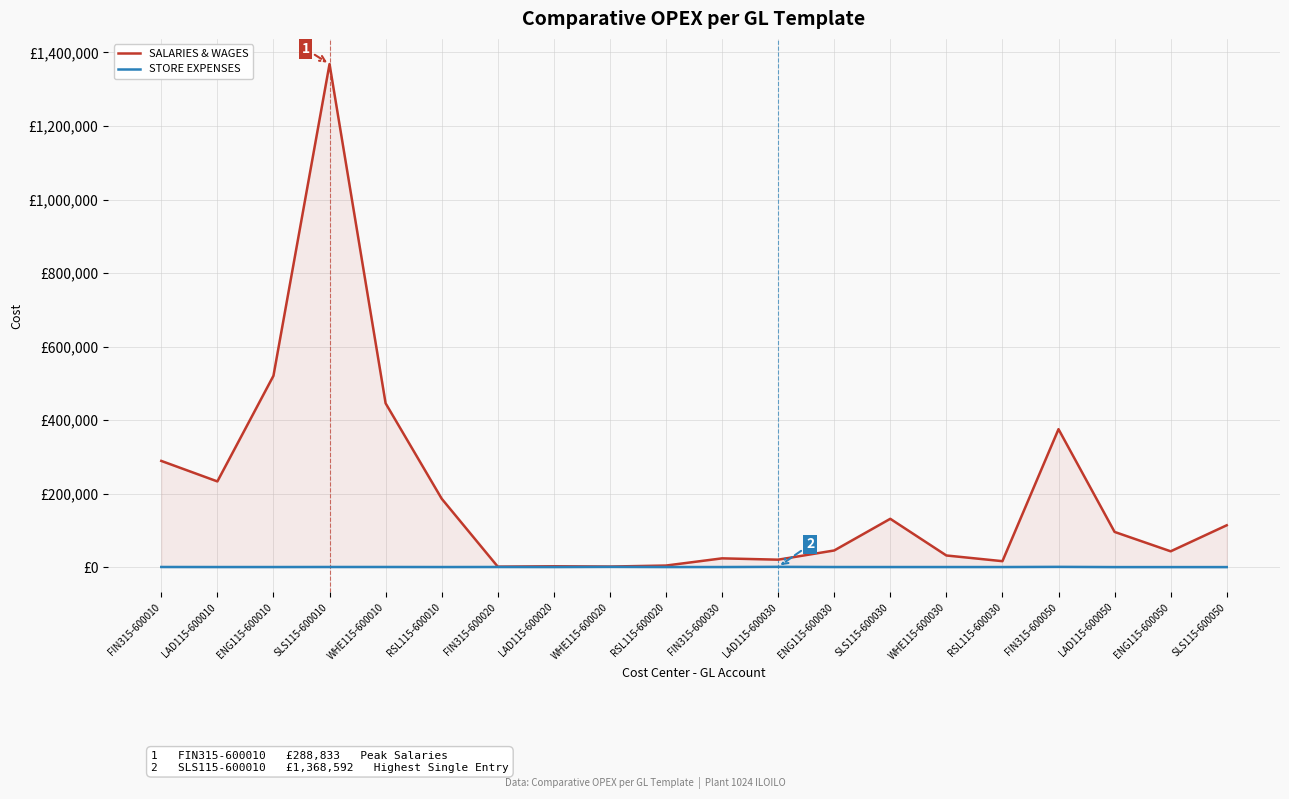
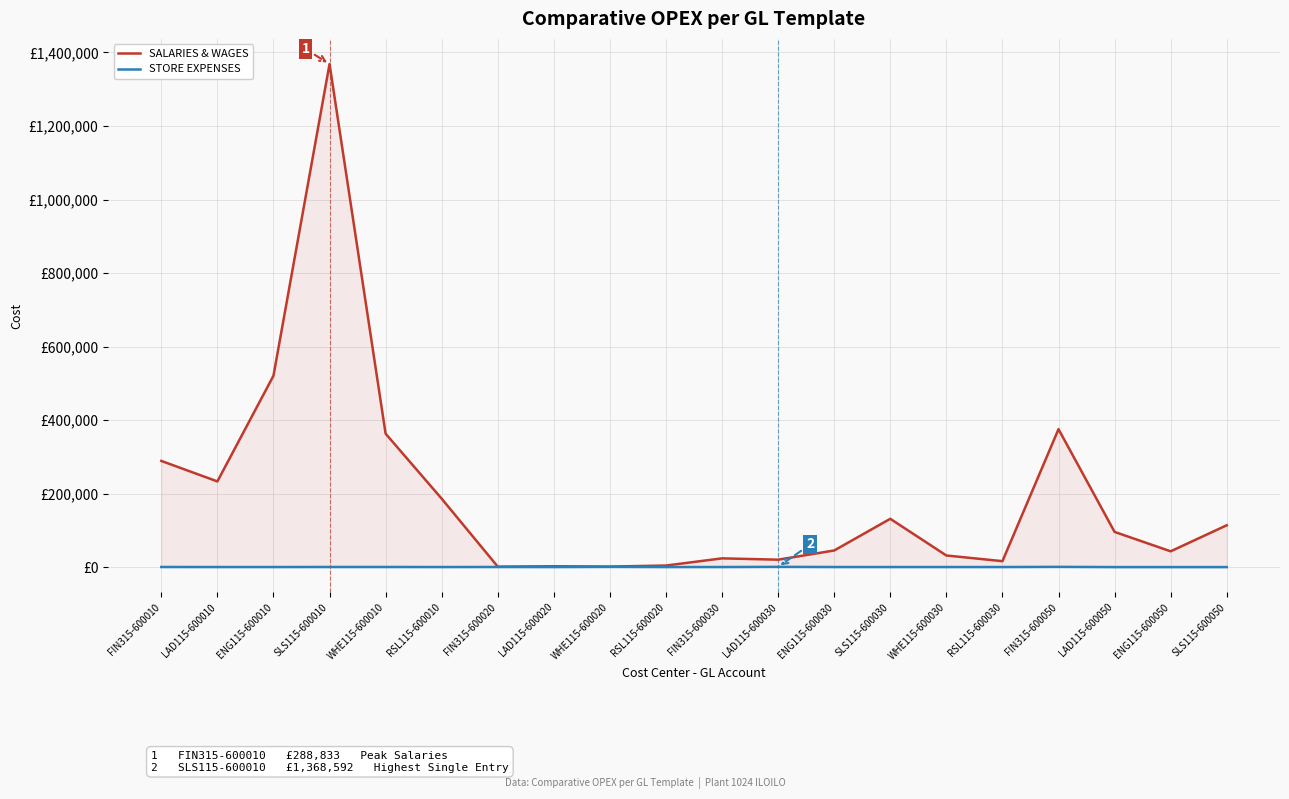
  {
    "SALARIES & WAGES": {
      "FIN315-600010": "£290,000",
      "LAD115-600010": "£230,000",
      "ENG115-600010": "£520,000",
      "SLS115-600010": "£1,370,000",
-     "WHE115-600010": "£450,000",
+     "WHE115-600010": "£360,000",
      "RSL115-600010": "£190,000",
      "FIN315-600030": "£20,000",
      "LAD115-600030": "£20,000",
      "ENG115-600030": "£50,000",
      "SLS115-600030": "£130,000",
      "WHE115-600030": "£30,000",
      "RSL115-600030": "£20,000",
      "FIN315-600050": "£380,000",
      "LAD115-600050": "£100,000",
      "ENG115-600050": "£40,000",
      "SLS115-600050": "£110,000"
    },
    "STORE EXPENSES": {
      "FIN315-600010": "£0",
      "LAD115-600010": "£0",
      "ENG115-600010": "£0",
      "SLS115-600010": "£0",
      "WHE115-600010": "£0",
      "RSL115-600010": "£0",
      "FIN315-600030": "£0",
      "LAD115-600030": "£0",
      "ENG115-600030": "£0",
      "SLS115-600030": "£0",
      "WHE115-600030": "£0",
      "RSL115-600030": "£0",
      "FIN315-600050": "£0",
      "LAD115-600050": "£0",
      "ENG115-600050": "£0",
      "SLS115-600050": "£0"
    }
  }
